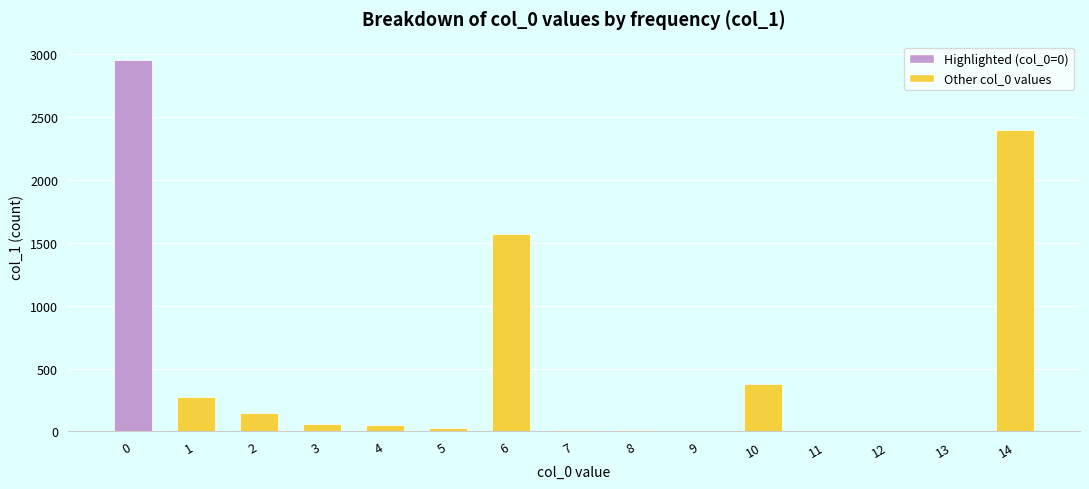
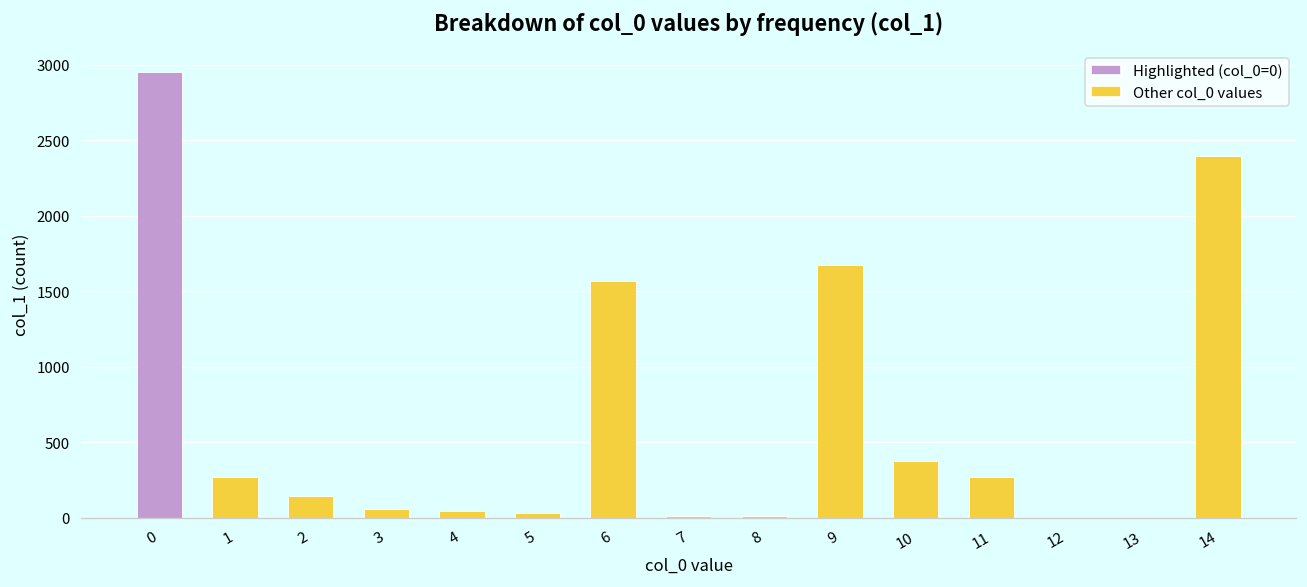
  {
    "0": 2950,
    "1": 270,
    "2": 150,
    "3": 60,
    "4": 50,
    "5": 30,
    "6": 1570,
-   "9": 10,
+   "9": 1680,
    "10": 380,
-   "11": 0,
+   "11": 270,
    "14": 2400
  }
